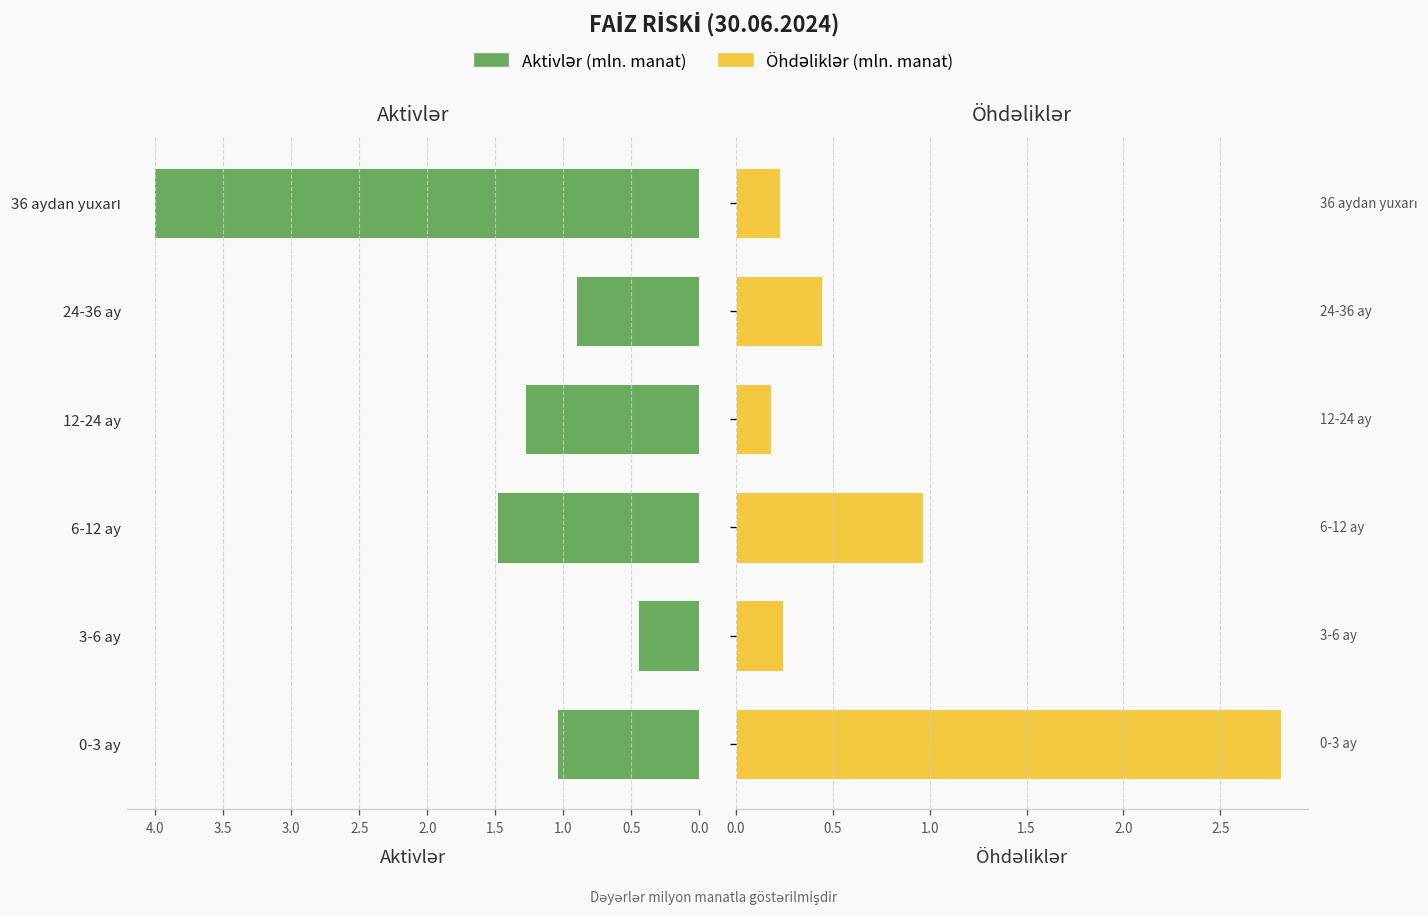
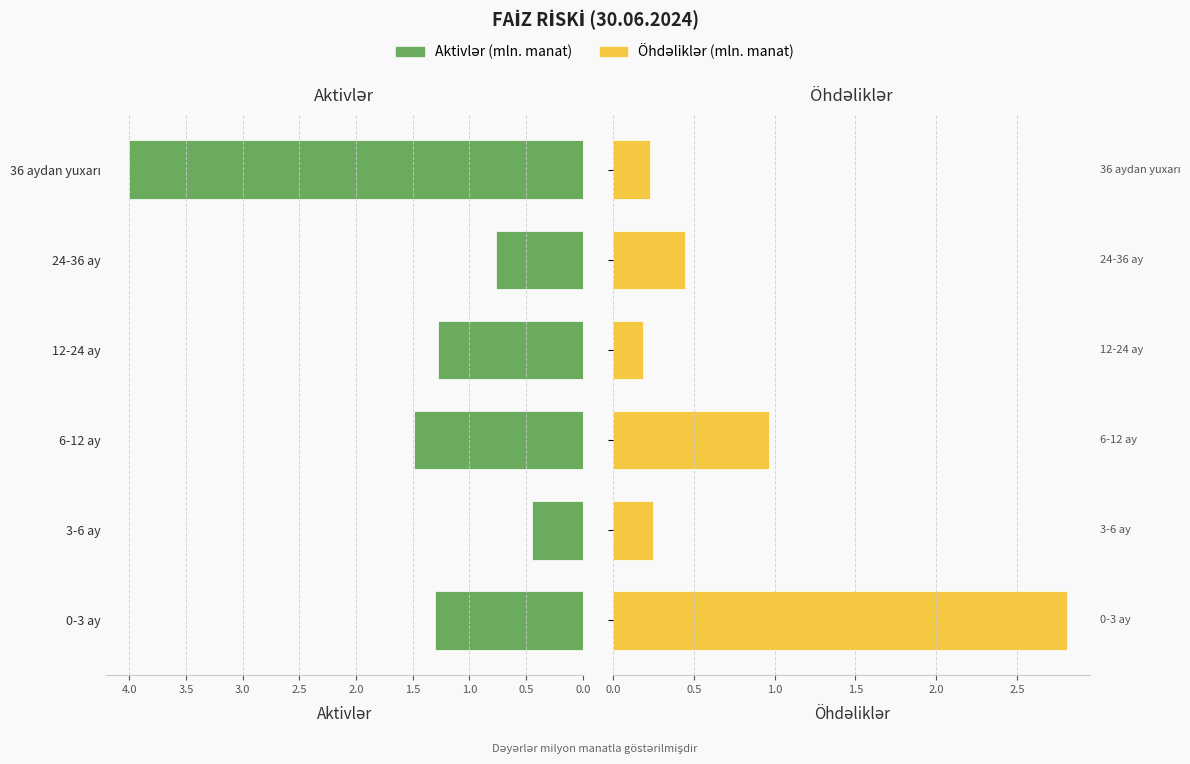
  {
    "Aktivlər": {
      "36 aydan yuxarı": 4.01,
-     "24-36 ay": 0.91,
+     "24-36 ay": 0.77,
      "12-24 ay": 1.28,
      "6-12 ay": 1.49,
      "3-6 ay": 0.45,
-     "0-3 ay": 1.05
+     "0-3 ay": 1.30
    }
  }
